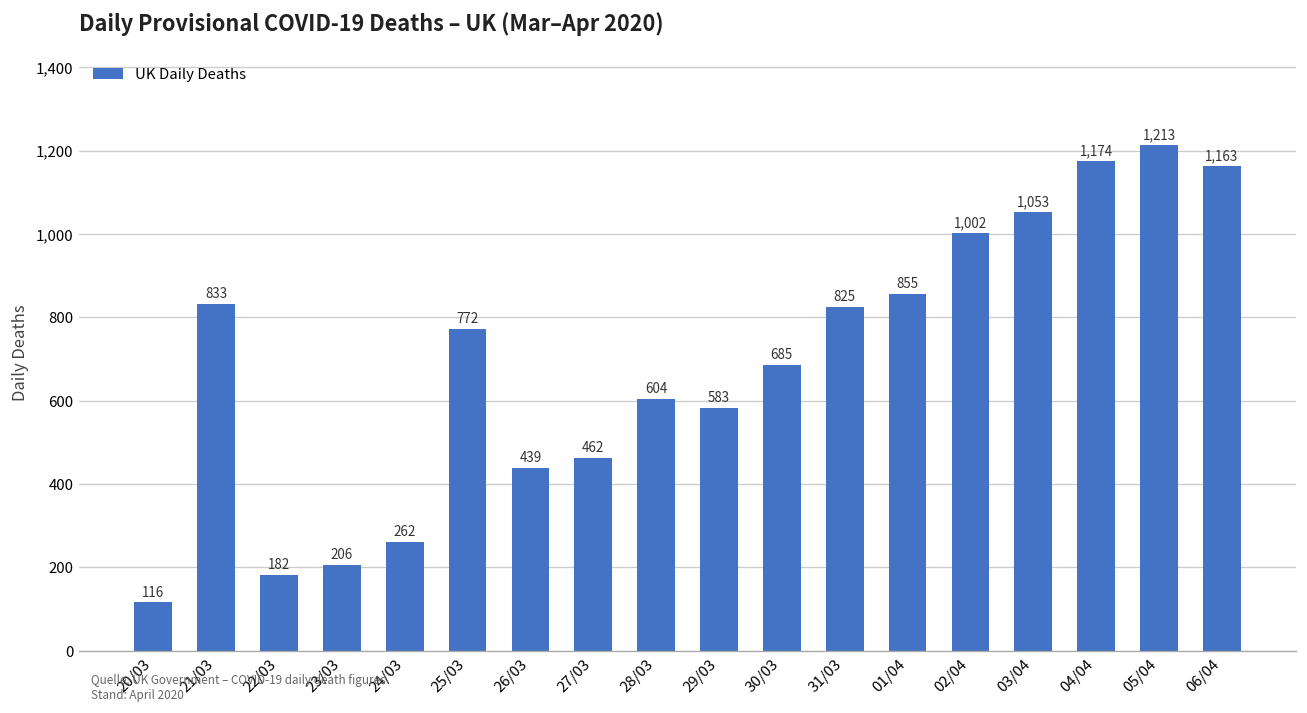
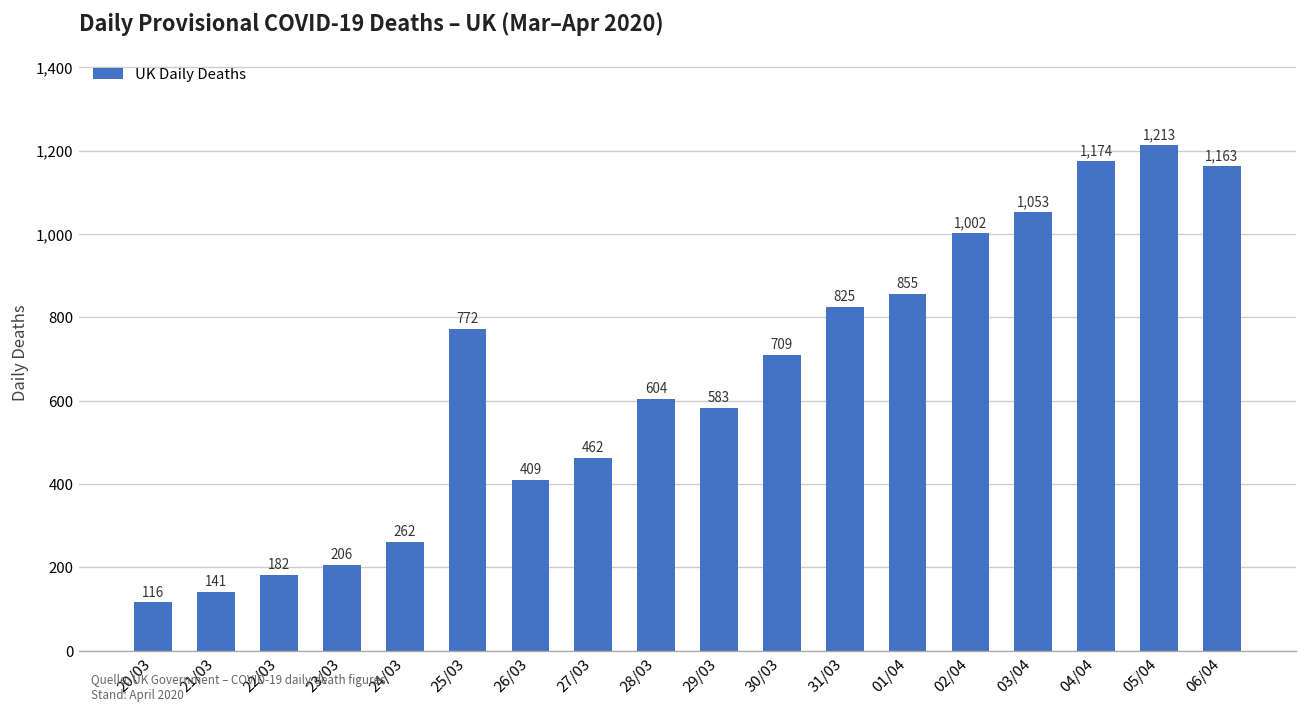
  {
    "20/03": "116",
-   "21/03": "833",
+   "21/03": "141",
    "22/03": "182",
    "23/03": "206",
    "24/03": "262",
    "25/03": "772",
-   "26/03": "439",
+   "26/03": "409",
    "27/03": "462",
    "28/03": "604",
    "29/03": "583",
-   "30/03": "685",
+   "30/03": "709",
    "31/03": "825",
    "01/04": "855",
    "02/04": "1,002",
    "03/04": "1,053",
    "04/04": "1,174",
    "05/04": "1,213",
    "06/04": "1,163"
  }
